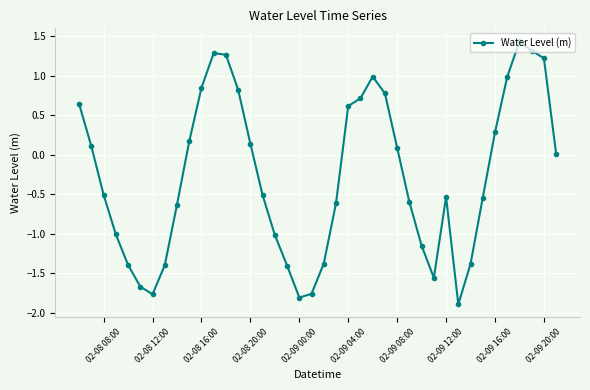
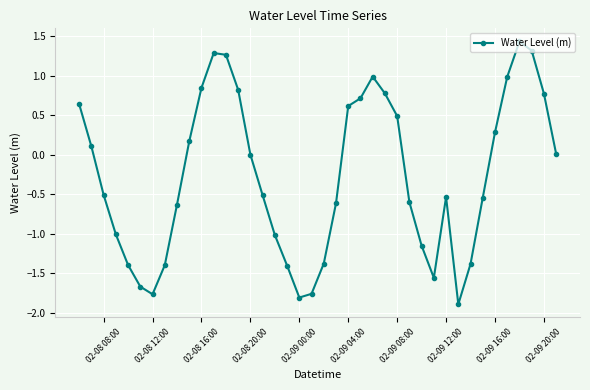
  {
    "02-08 08:00": -0.5,
    "02-08 12:00": -1.8,
    "02-08 16:00": 0.8,
-   "02-08 20:00": 0.1,
+   "02-08 20:00": 0.0,
    "02-09 00:00": -1.8,
    "02-09 04:00": 0.6,
-   "02-09 08:00": 0.1,
+   "02-09 08:00": 0.5,
    "02-09 12:00": -0.5,
    "02-09 16:00": 0.3,
-   "02-09 20:00": 1.2
+   "02-09 20:00": 0.8
  }
